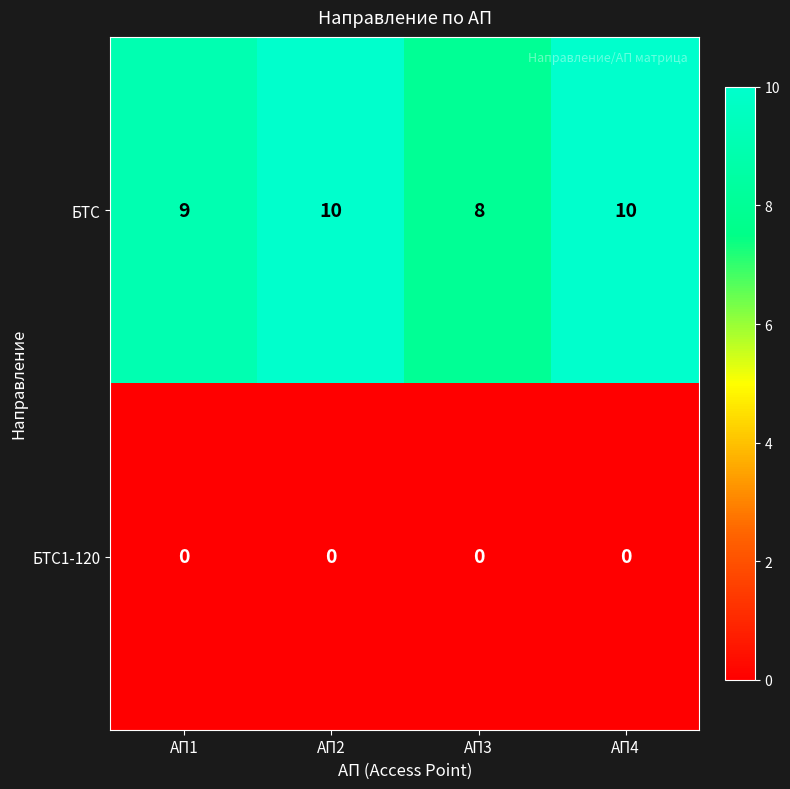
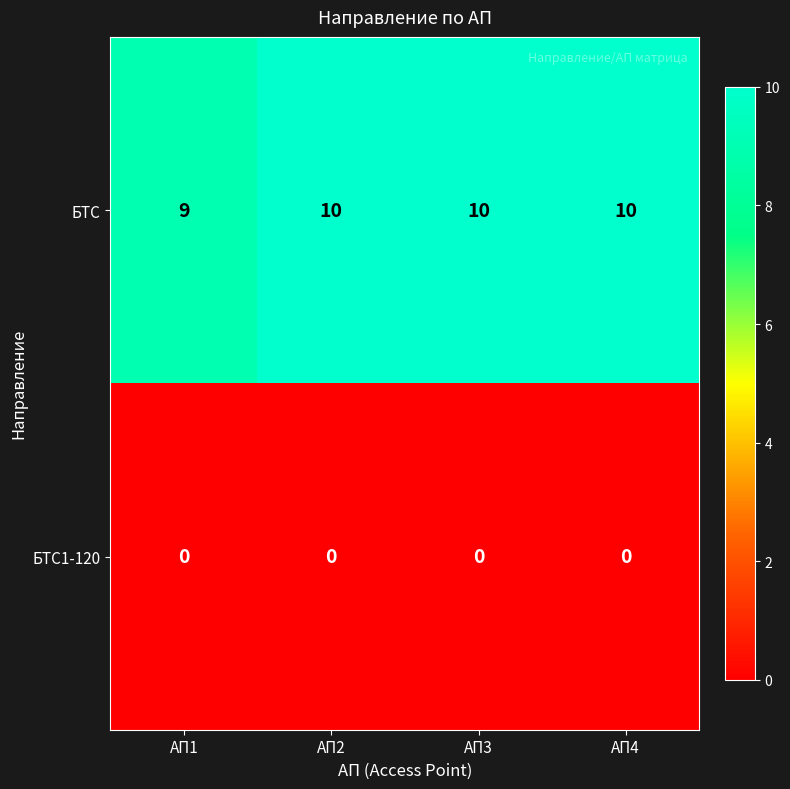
  {
    "БТС": {
      "АП1": 9,
      "АП2": 10,
-     "АП3": 8
+     "АП3": 10
    },
    "БТС1-120": {
      "АП1": 0,
      "АП2": 0,
      "АП3": 0,
      "АП4": 0
    }
  }
